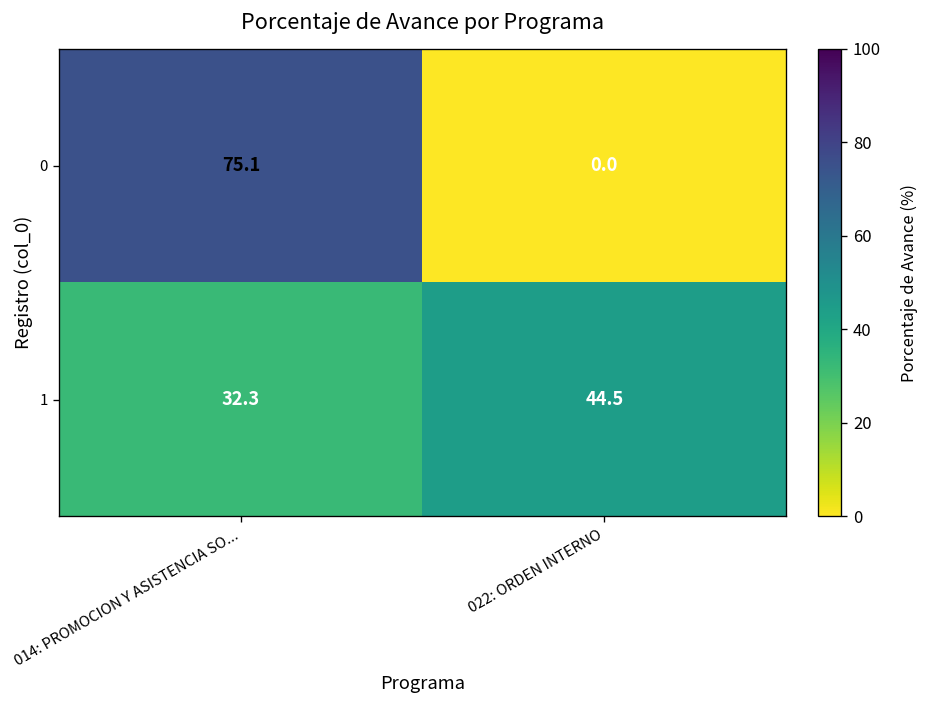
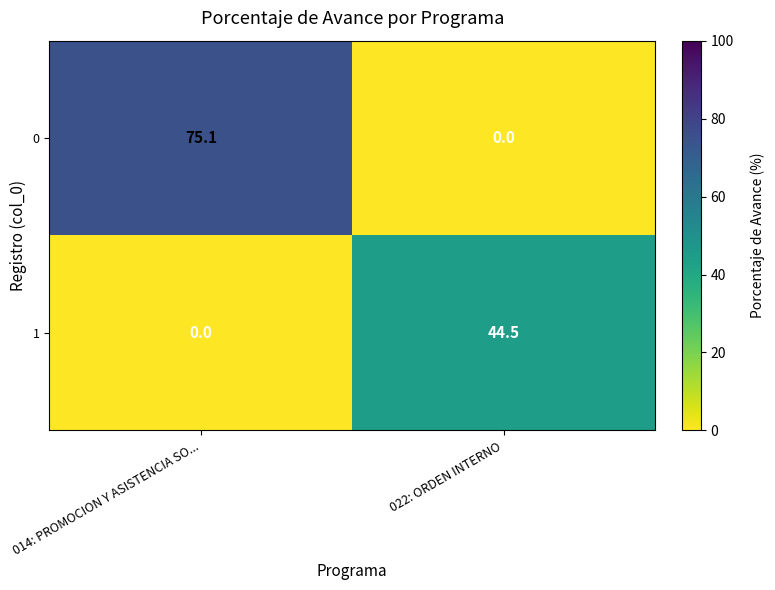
  {
    "0": {
      "014: PROMOCION Y ASISTENCIA SO...": 75.1,
      "022: ORDEN INTERNO": 0.0
    },
    "1": {
-     "014: PROMOCION Y ASISTENCIA SO...": 32.3,
+     "014: PROMOCION Y ASISTENCIA SO...": 0.0,
      "022: ORDEN INTERNO": 44.5
    }
  }
